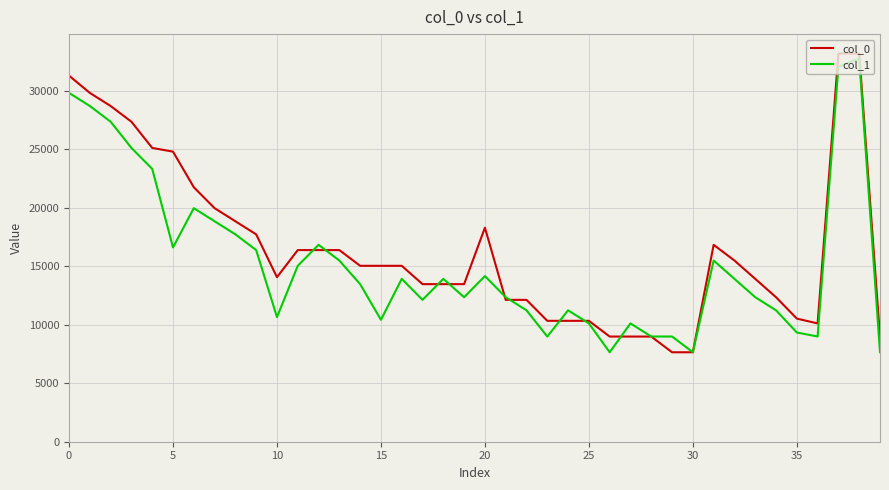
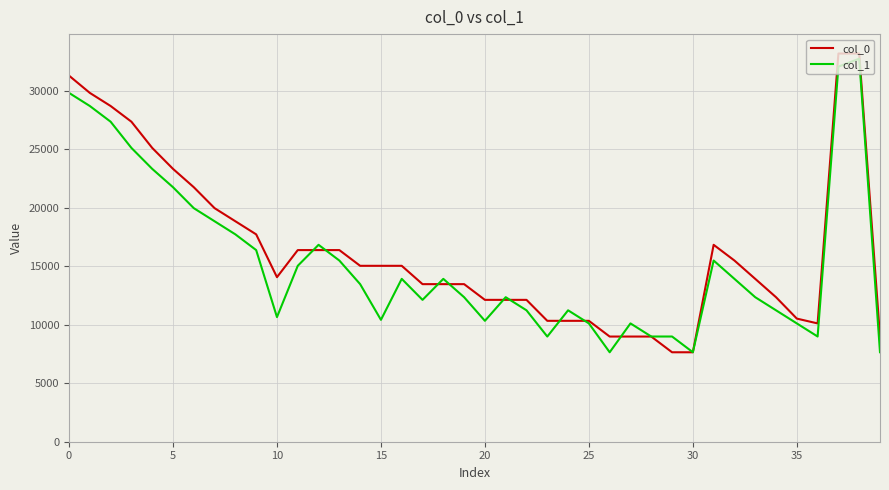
  {
    "col_0": {
      "0": 31300,
-     "5": 24800,
+     "5": 23300,
      "10": 14100,
      "15": 15000,
-     "20": 18300,
+     "20": 12100,
      "25": 10300,
      "35": 10500
    },
    "col_1": {
      "0": 29800,
-     "5": 16600,
+     "5": 21800,
      "10": 10700,
      "15": 10400,
-     "20": 14200,
+     "20": 10300,
      "25": 10100,
-     "35": 9300
+     "35": 10100
    }
  }
